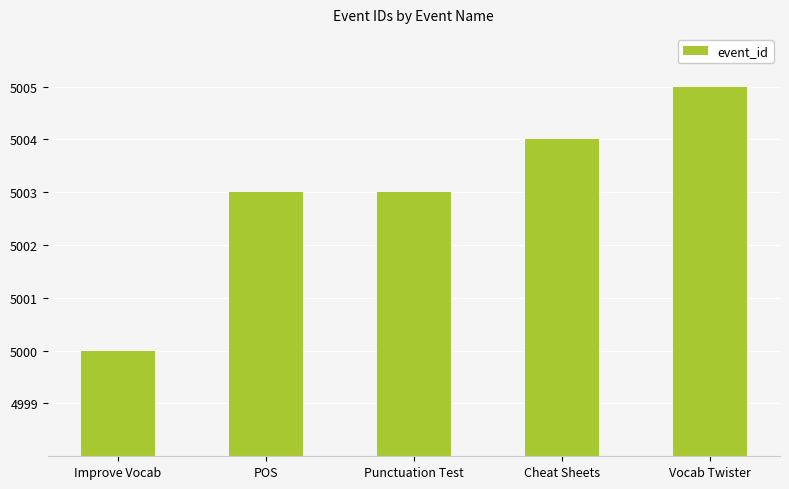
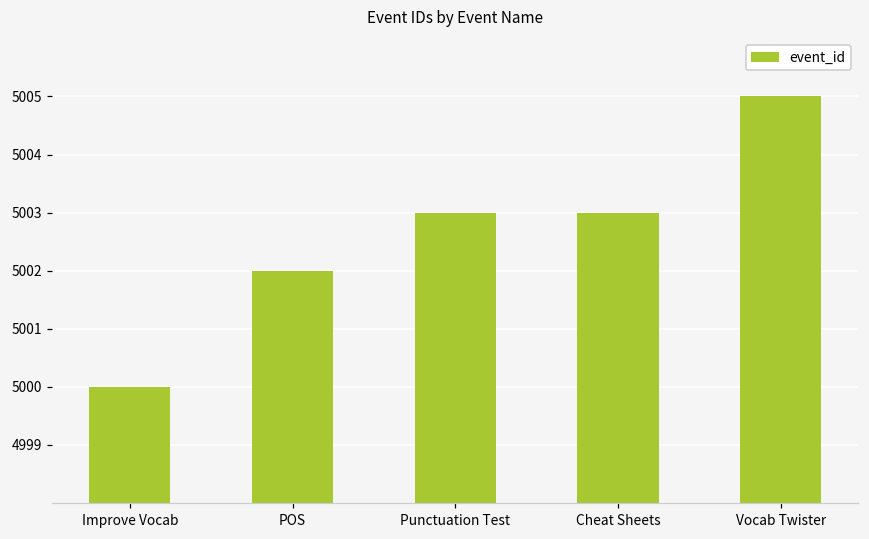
  {
    "Improve Vocab": 5000,
-   "POS": 5003,
+   "POS": 5002,
    "Punctuation Test": 5003,
-   "Cheat Sheets": 5004,
+   "Cheat Sheets": 5003,
    "Vocab Twister": 5005
  }
